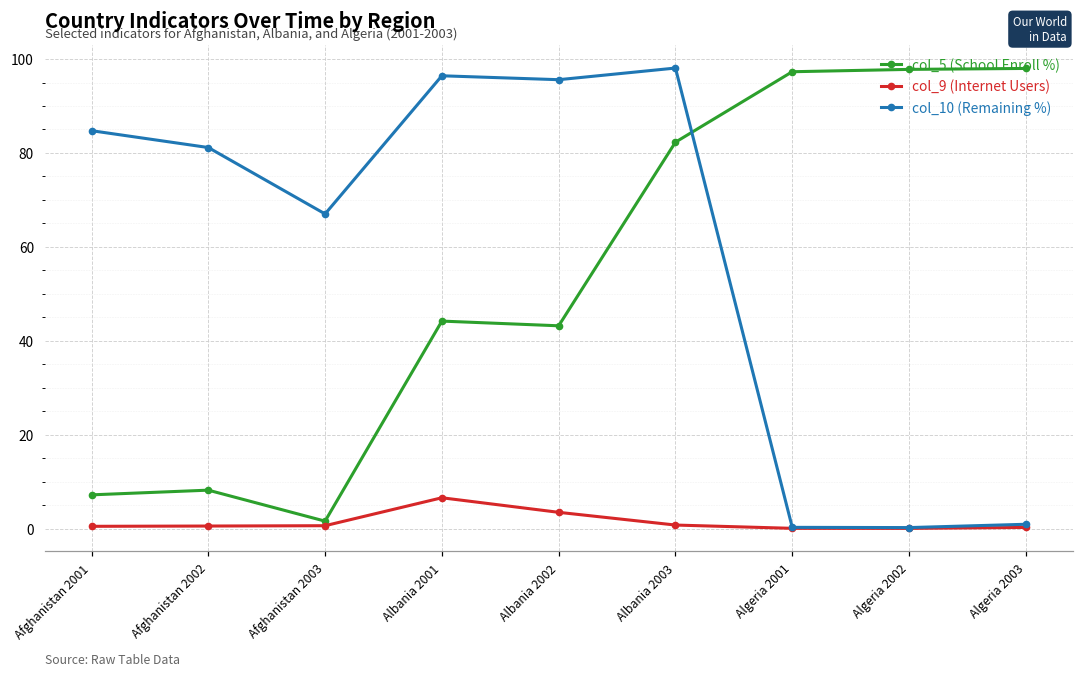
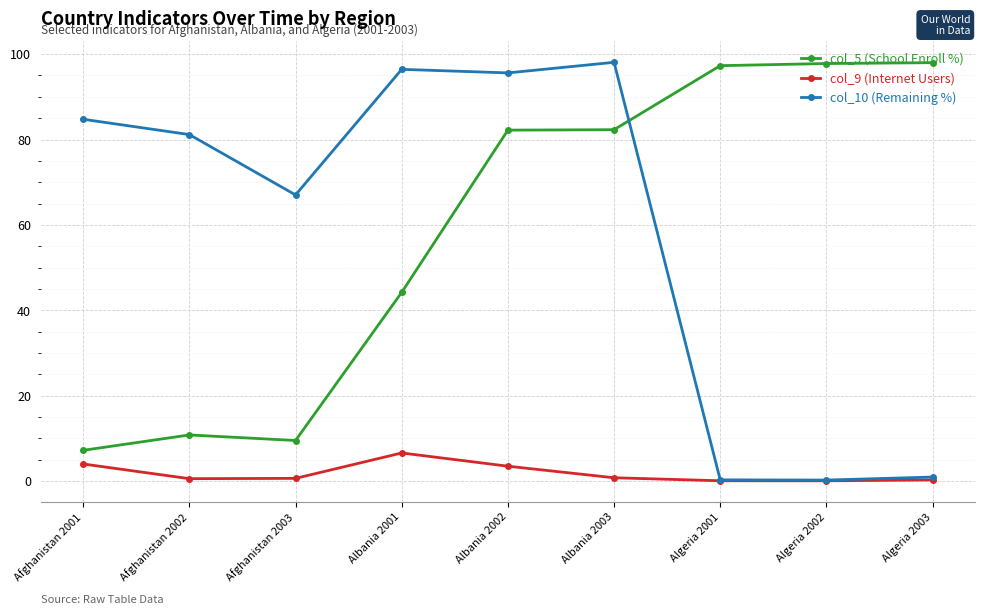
  {
    "col_5 (School Enroll %)": {
      "Afghanistan 2001": 7,
-     "Afghanistan 2002": 8,
-     "Afghanistan 2003": 2,
+     "Afghanistan 2002": 11,
+     "Afghanistan 2003": 10,
      "Albania 2001": 44,
-     "Albania 2002": 43,
+     "Albania 2002": 82,
      "Albania 2003": 82,
      "Algeria 2001": 97,
      "Algeria 2002": 98,
      "Algeria 2003": 98
    },
    "col_9 (Internet Users)": {
-     "Afghanistan 2001": 1,
+     "Afghanistan 2001": 4,
      "Afghanistan 2002": 1,
      "Afghanistan 2003": 1,
      "Albania 2001": 7,
      "Albania 2002": 3,
      "Albania 2003": 1,
      "Algeria 2003": 0
    },
    "col_10 (Remaining %)": {
      "Afghanistan 2001": 85,
      "Afghanistan 2002": 81,
      "Afghanistan 2003": 67,
      "Albania 2001": 96,
      "Albania 2002": 96,
      "Albania 2003": 98,
      "Algeria 2003": 1
    }
  }
